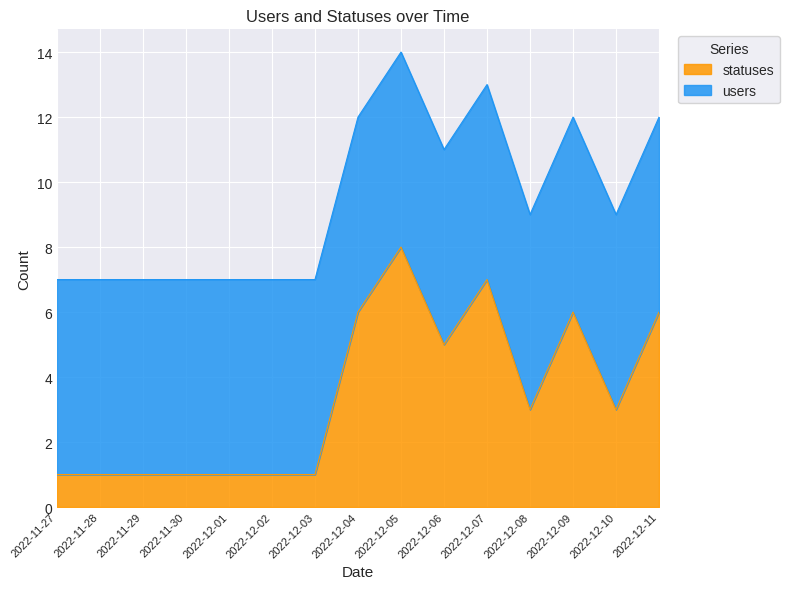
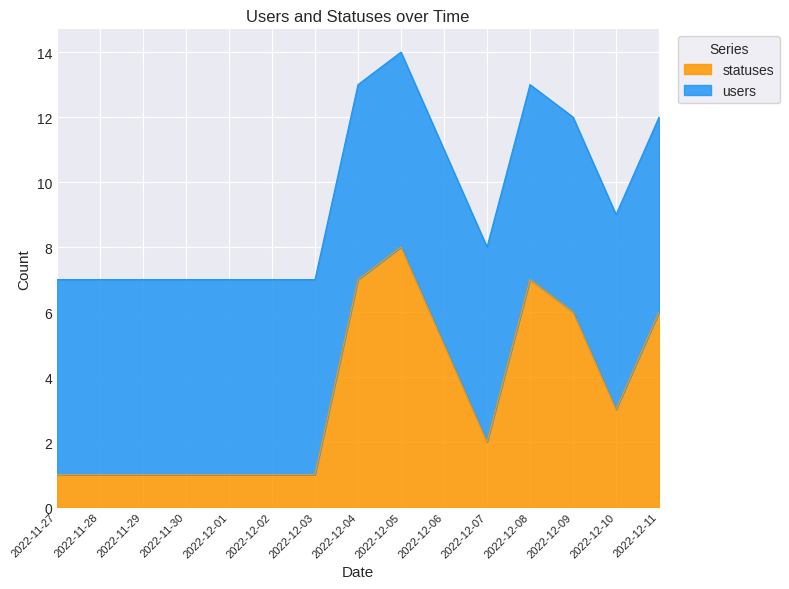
  {
    "statuses": {
      "2022-11-27": 1,
      "2022-11-28": 1,
      "2022-11-29": 1,
      "2022-11-30": 1,
      "2022-12-01": 1,
      "2022-12-02": 1,
      "2022-12-03": 1,
-     "2022-12-04": 6,
+     "2022-12-04": 7,
      "2022-12-05": 8,
      "2022-12-06": 5,
-     "2022-12-07": 7,
-     "2022-12-08": 3,
+     "2022-12-07": 2,
+     "2022-12-08": 7,
      "2022-12-09": 6,
      "2022-12-10": 3,
      "2022-12-11": 6
    },
    "users": {
      "2022-11-27": 6,
      "2022-11-28": 6,
      "2022-11-29": 6,
      "2022-11-30": 6,
      "2022-12-01": 6,
      "2022-12-02": 6,
      "2022-12-03": 6,
      "2022-12-04": 6,
      "2022-12-05": 6,
      "2022-12-06": 6,
      "2022-12-07": 6,
      "2022-12-08": 6,
      "2022-12-09": 6,
      "2022-12-10": 6,
      "2022-12-11": 6
    }
  }
